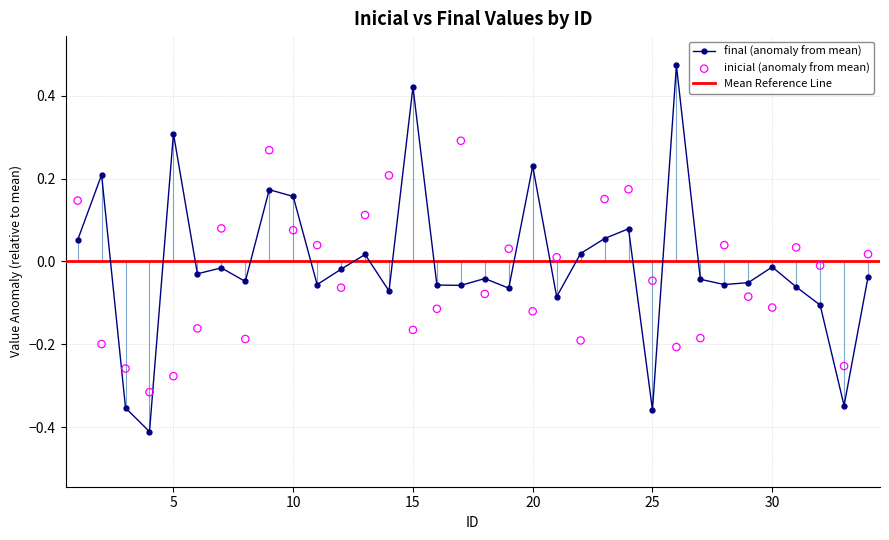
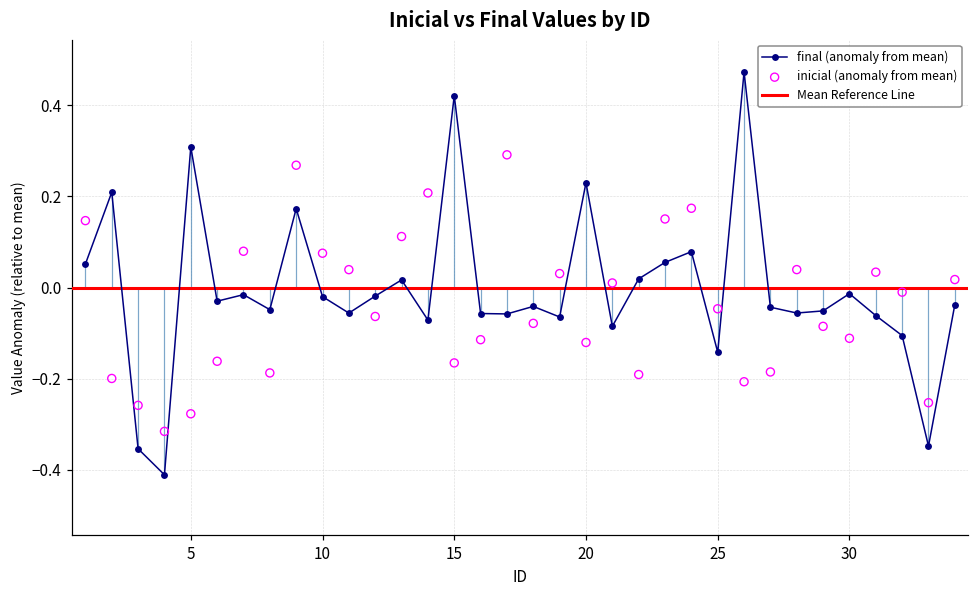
  {
    "final (anomaly from mean)": {
-     "10": 0.16,
-     "25": -0.36
+     "10": -0.02,
+     "25": -0.14
    }
  }
